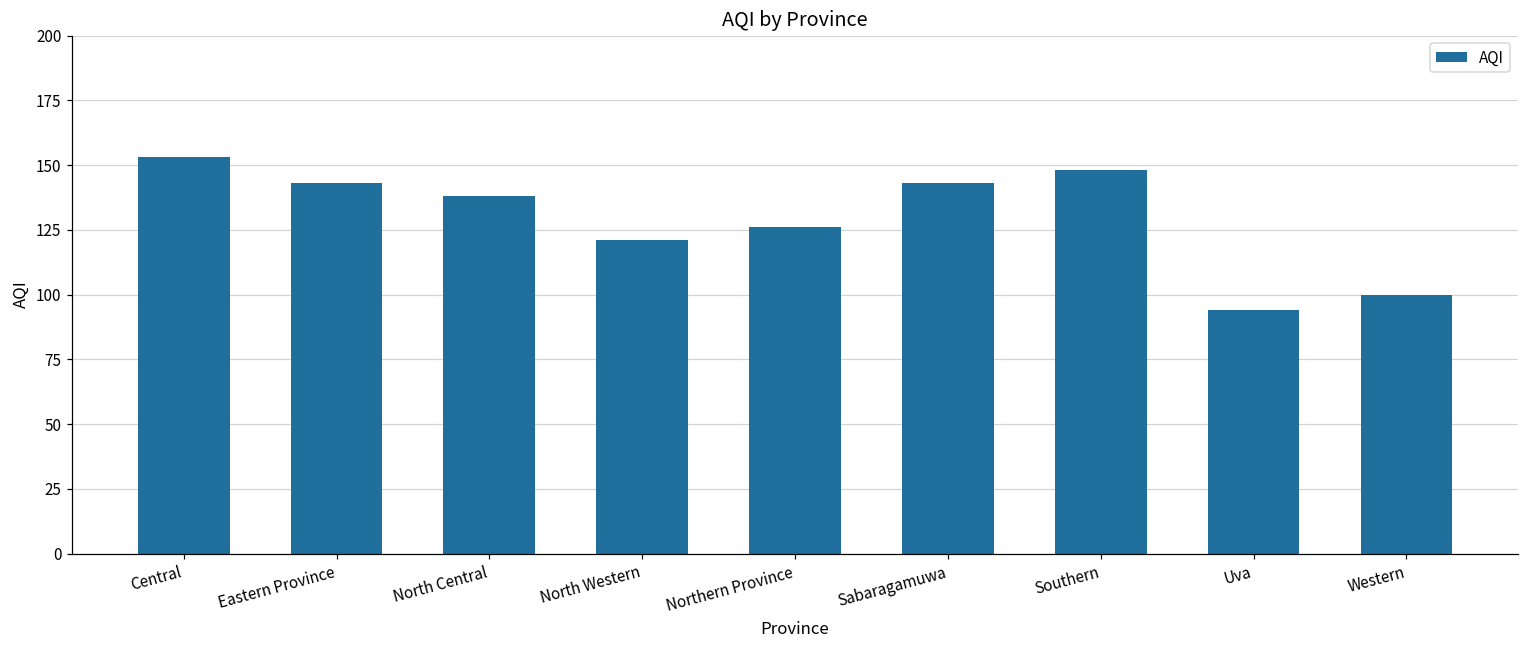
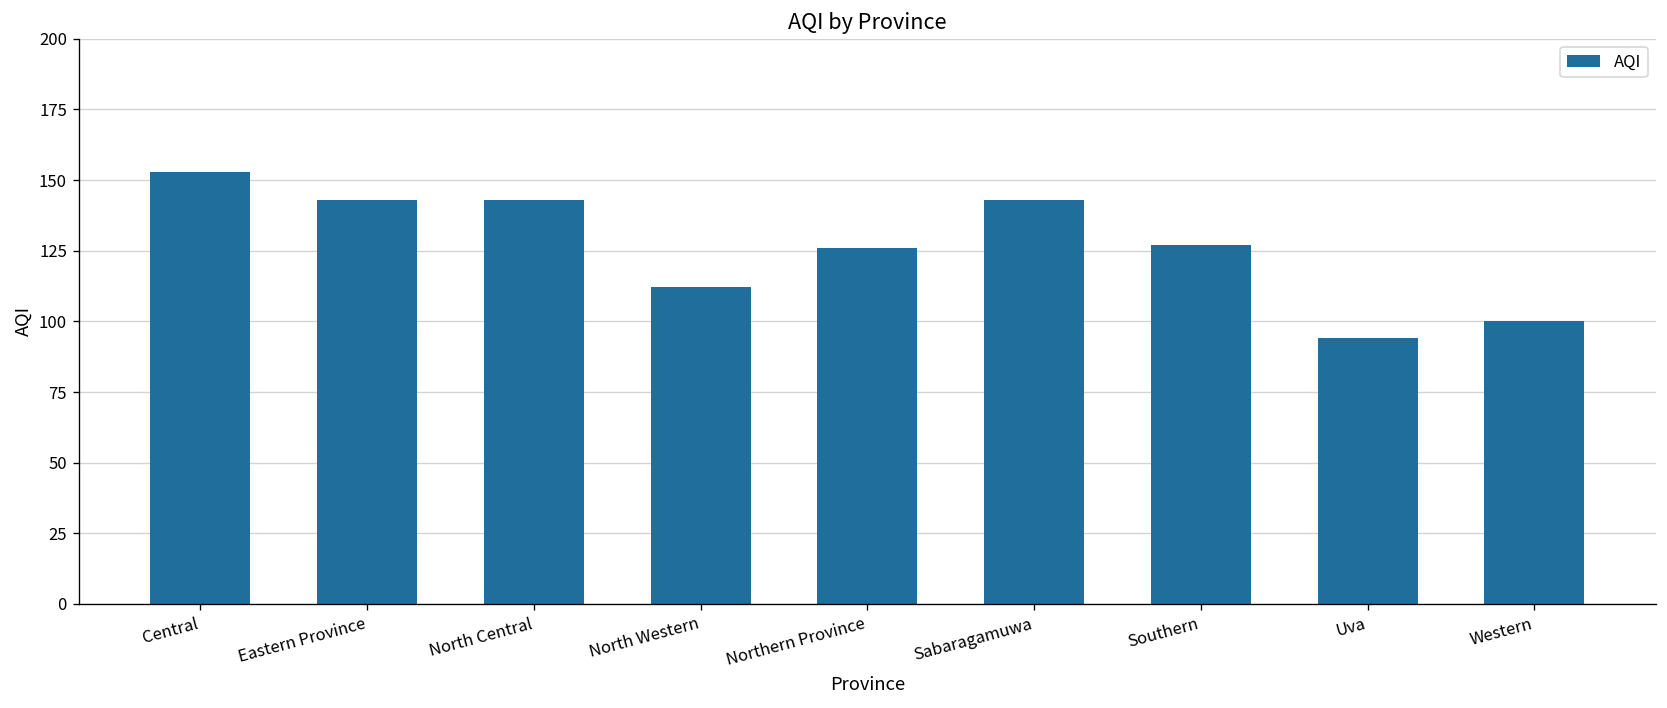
  {
    "Central": 153,
    "Eastern Province": 143,
-   "North Central": 138,
-   "North Western": 121,
+   "North Central": 143,
+   "North Western": 112,
    "Northern Province": 126,
    "Sabaragamuwa": 143,
-   "Southern": 148,
+   "Southern": 127,
    "Uva": 94,
    "Western": 100
  }
